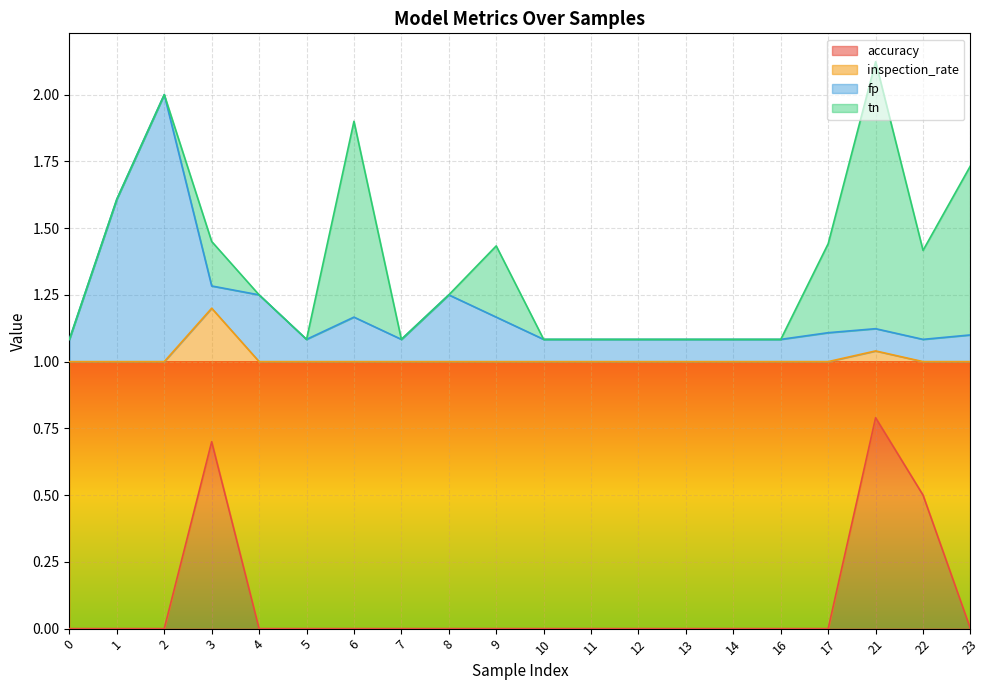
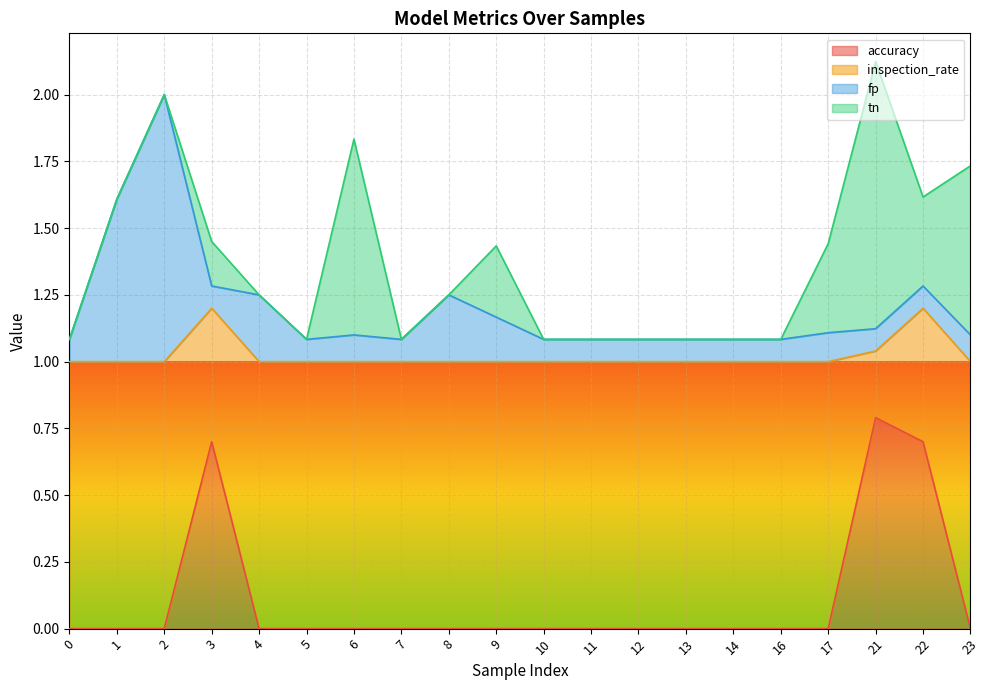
  {
    "accuracy": {
      "0": 0.0,
      "1": 0.0,
      "2": 0.0,
      "3": 0.7,
      "4": 0.0,
      "5": 0.0,
      "6": 0.0,
      "7": 0.0,
      "8": 0.0,
      "9": 0.0,
      "10": 0.0,
      "11": 0.0,
      "12": 0.0,
      "13": 0.0,
      "14": 0.0,
      "16": 0.0,
      "17": 0.0,
      "21": 0.79,
-     "22": 0.5,
+     "22": 0.7,
      "23": 0.0
    },
    "inspection_rate": {
      "0": 1.00,
      "1": 1.00,
      "2": 1.00,
      "4": 1.00,
      "5": 1.00,
      "6": 1.00,
      "7": 1.00,
      "8": 1.00,
      "9": 1.00,
      "10": 1.00,
      "11": 1.00,
      "12": 1.00,
      "13": 1.00,
      "14": 1.00,
      "16": 1.00,
      "17": 1.00,
      "22": 0.50,
      "23": 1.00
    },
    "fp": {
-     "6": 1.17,
+     "6": 1.10,
      "22": 0.08
    },
    "tn": {
      "6": 0.73,
      "22": 0.33
    }
  }
